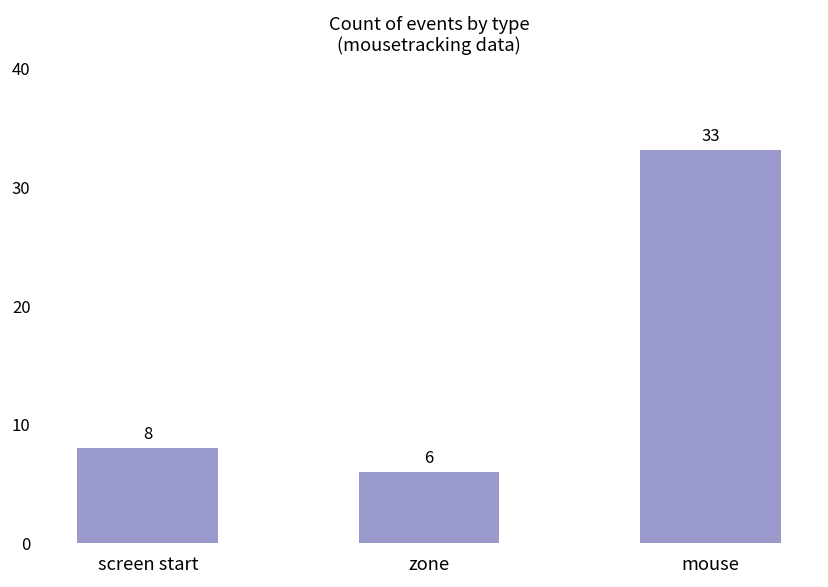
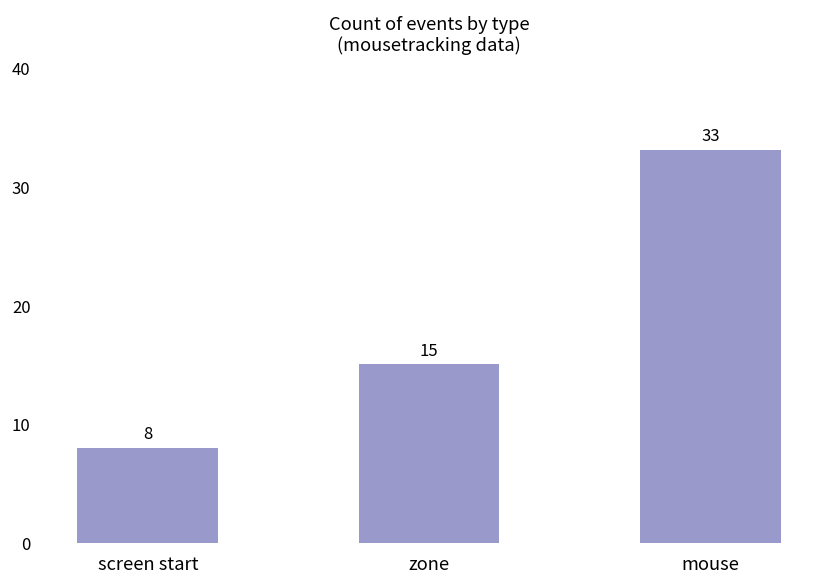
  {
    "screen start": 8,
-   "zone": 6,
+   "zone": 15,
    "mouse": 33
  }
